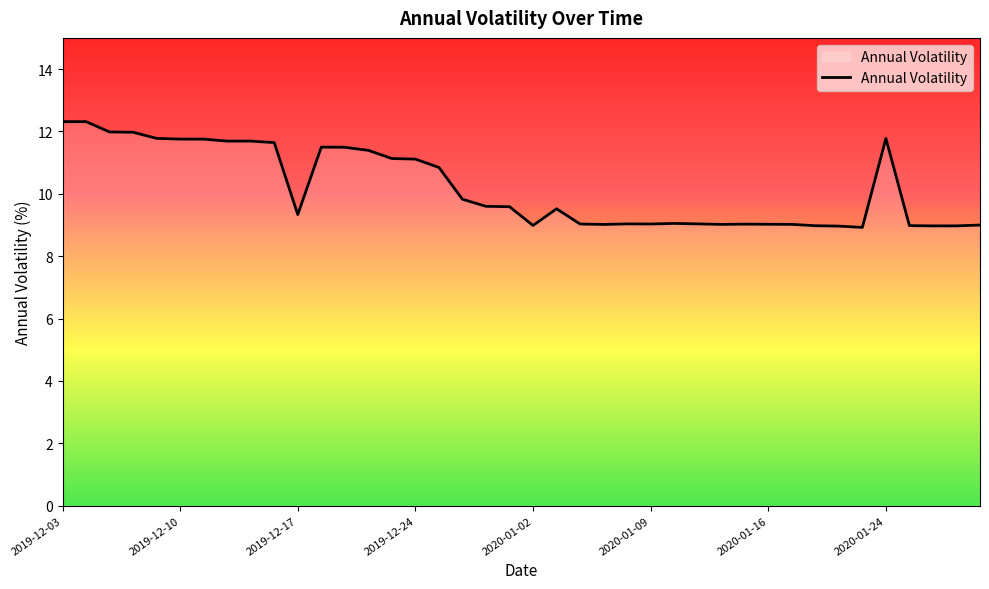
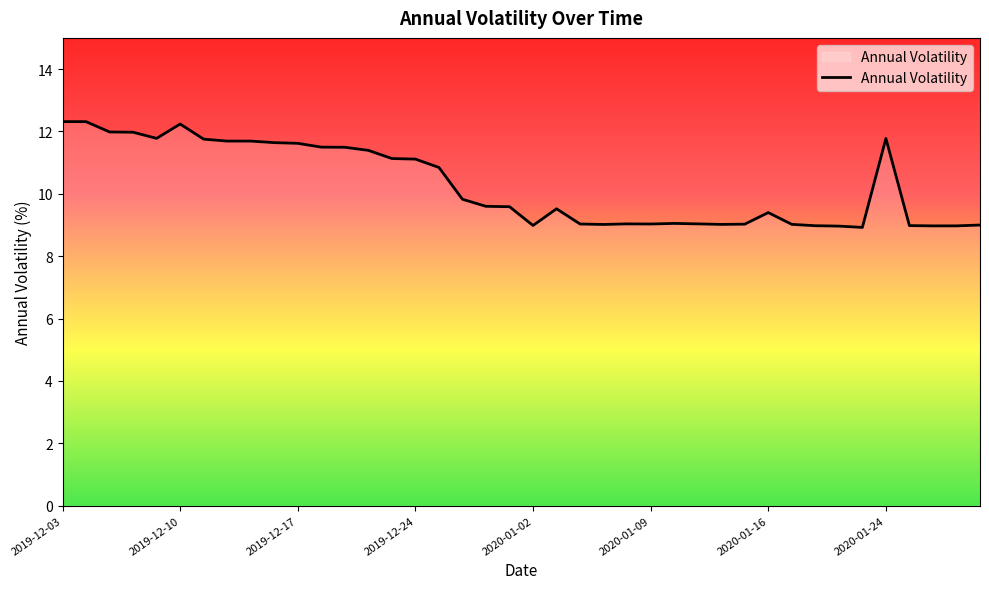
  {
    "2019-12-03": 12.3,
-   "2019-12-10": 11.8,
-   "2019-12-17": 9.3,
+   "2019-12-10": 12.2,
+   "2019-12-17": 11.6,
    "2019-12-24": 11.1,
    "2020-01-02": 9.0,
    "2020-01-09": 9.0,
-   "2020-01-16": 9.0,
+   "2020-01-16": 9.4,
    "2020-01-24": 11.8
  }
